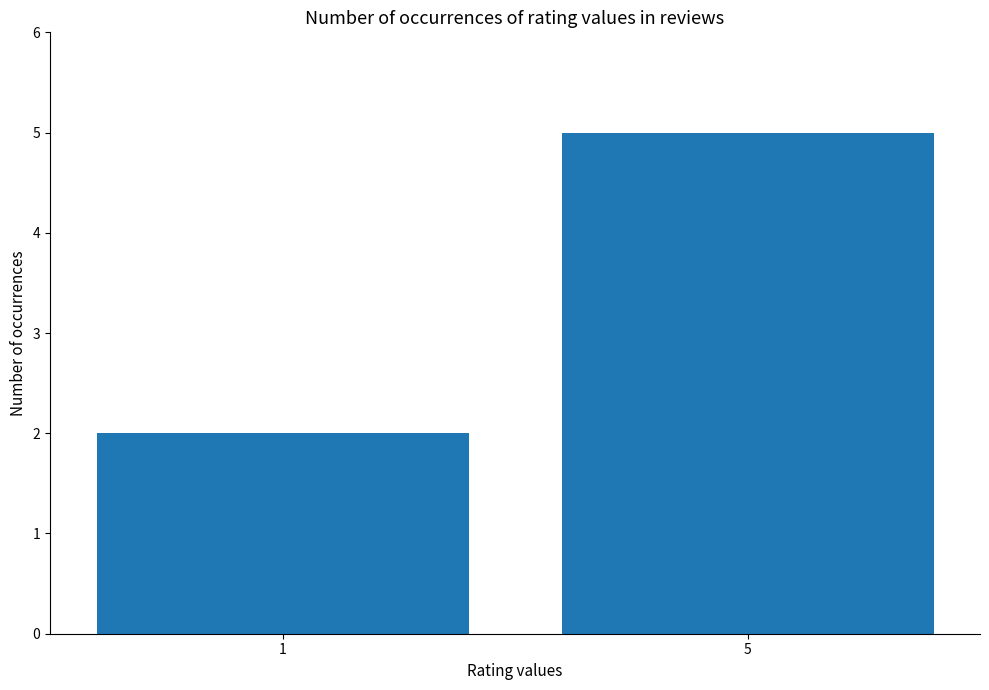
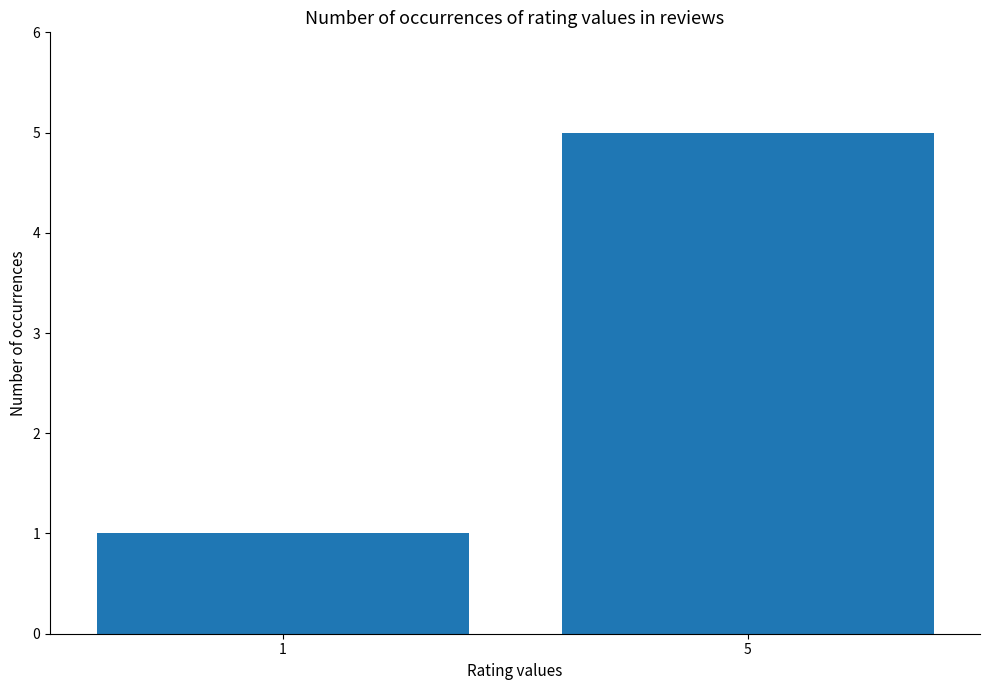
  {
-   "1": 2,
+   "1": 1,
    "5": 5
  }
